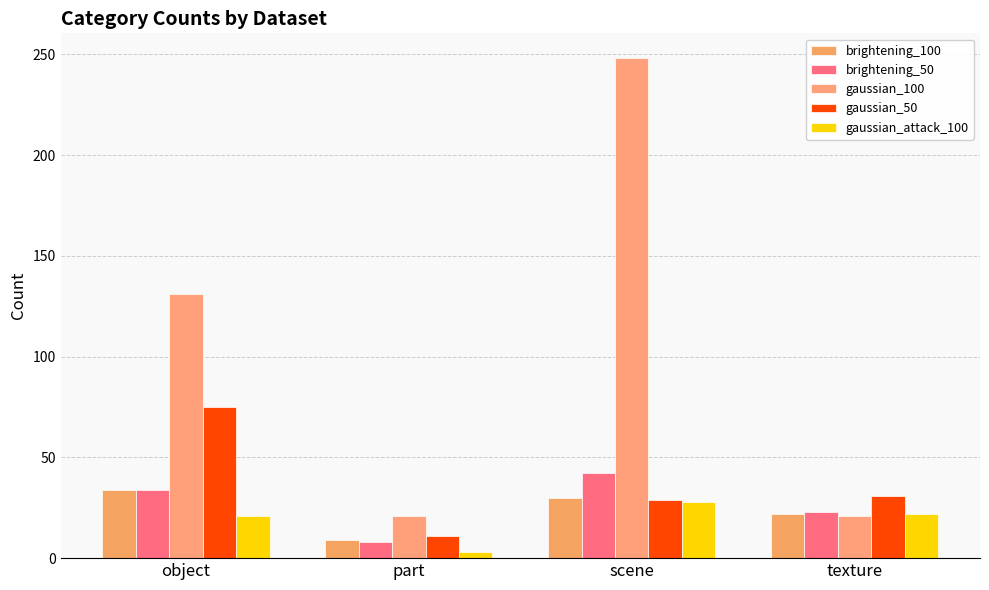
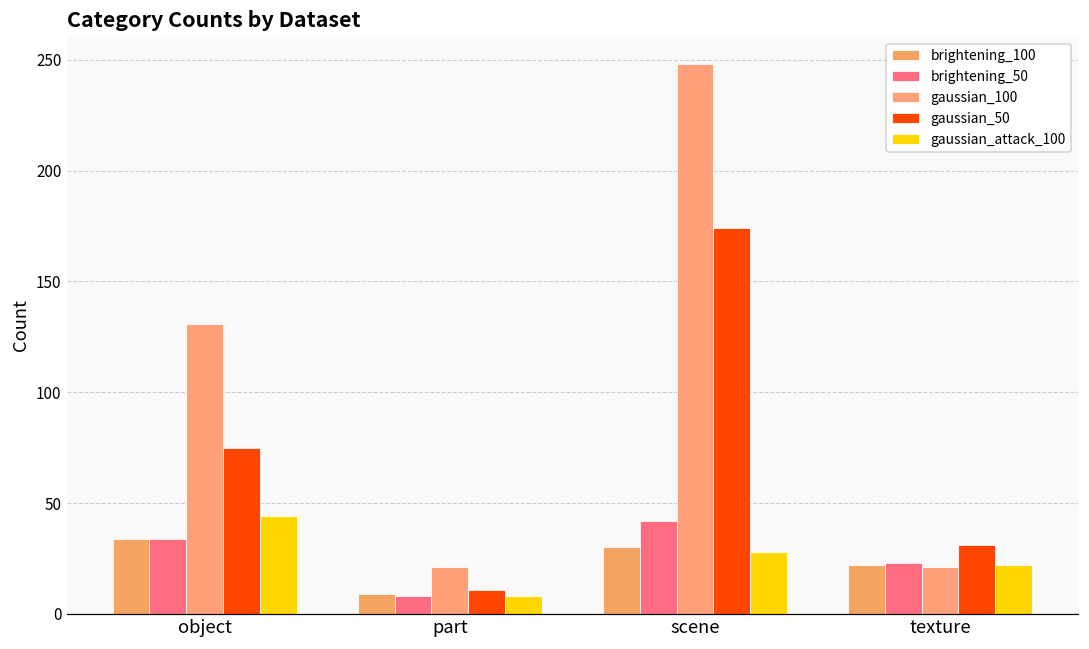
  {
    "gaussian_50": {
      "object": 75,
      "part": 11,
-     "scene": 29,
+     "scene": 174,
      "texture": 31
    },
    "gaussian_attack_100": {
-     "object": 21,
-     "part": 3,
+     "object": 44,
+     "part": 8,
      "scene": 28,
      "texture": 22
    }
  }
